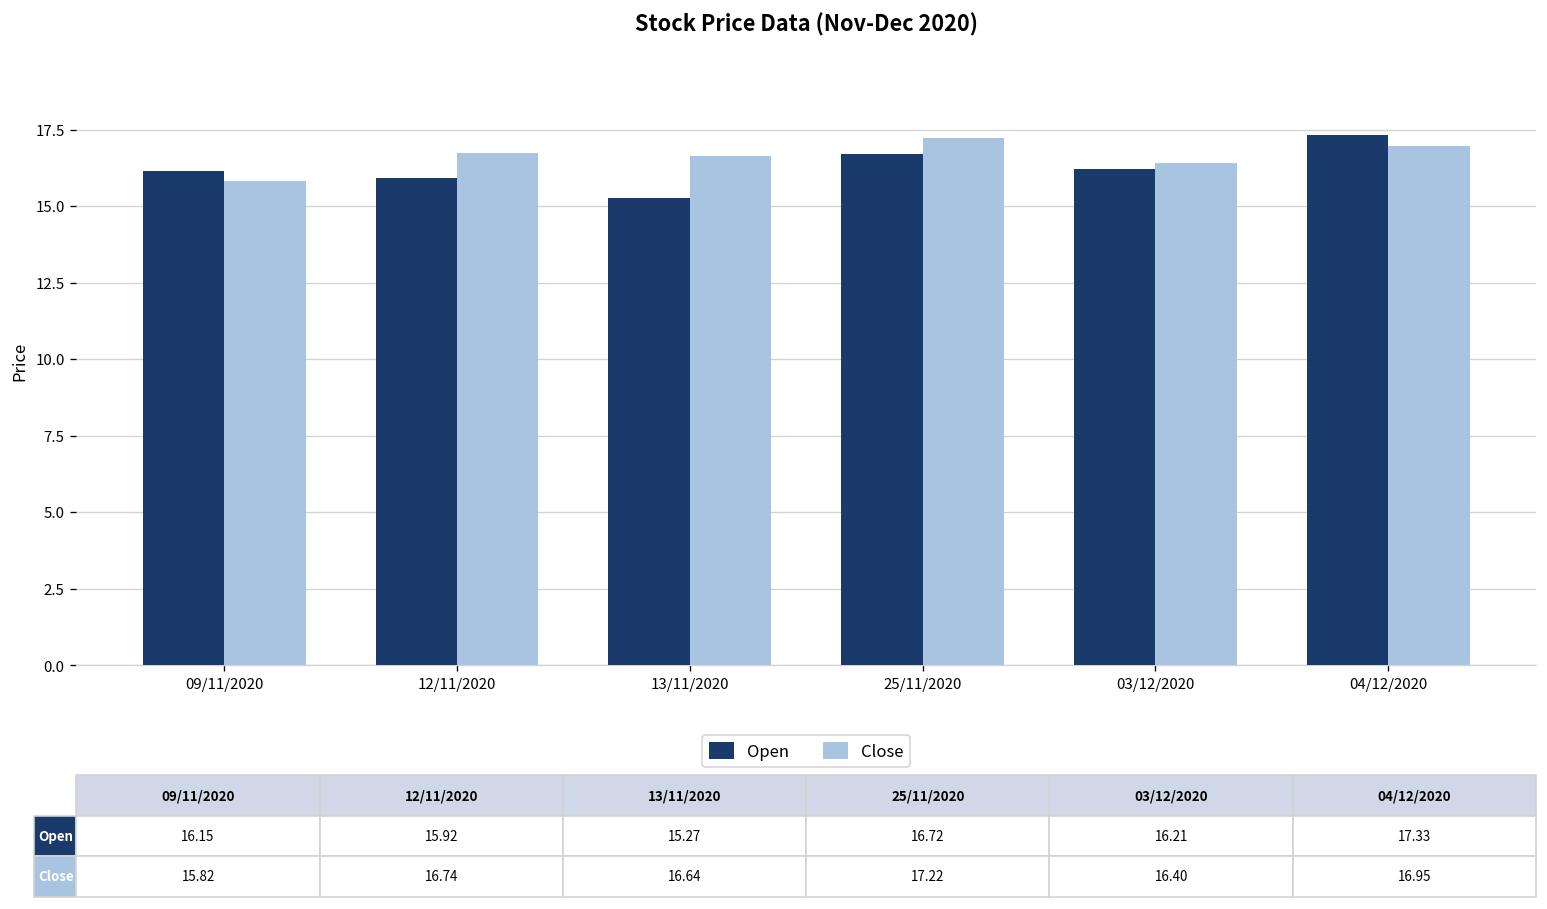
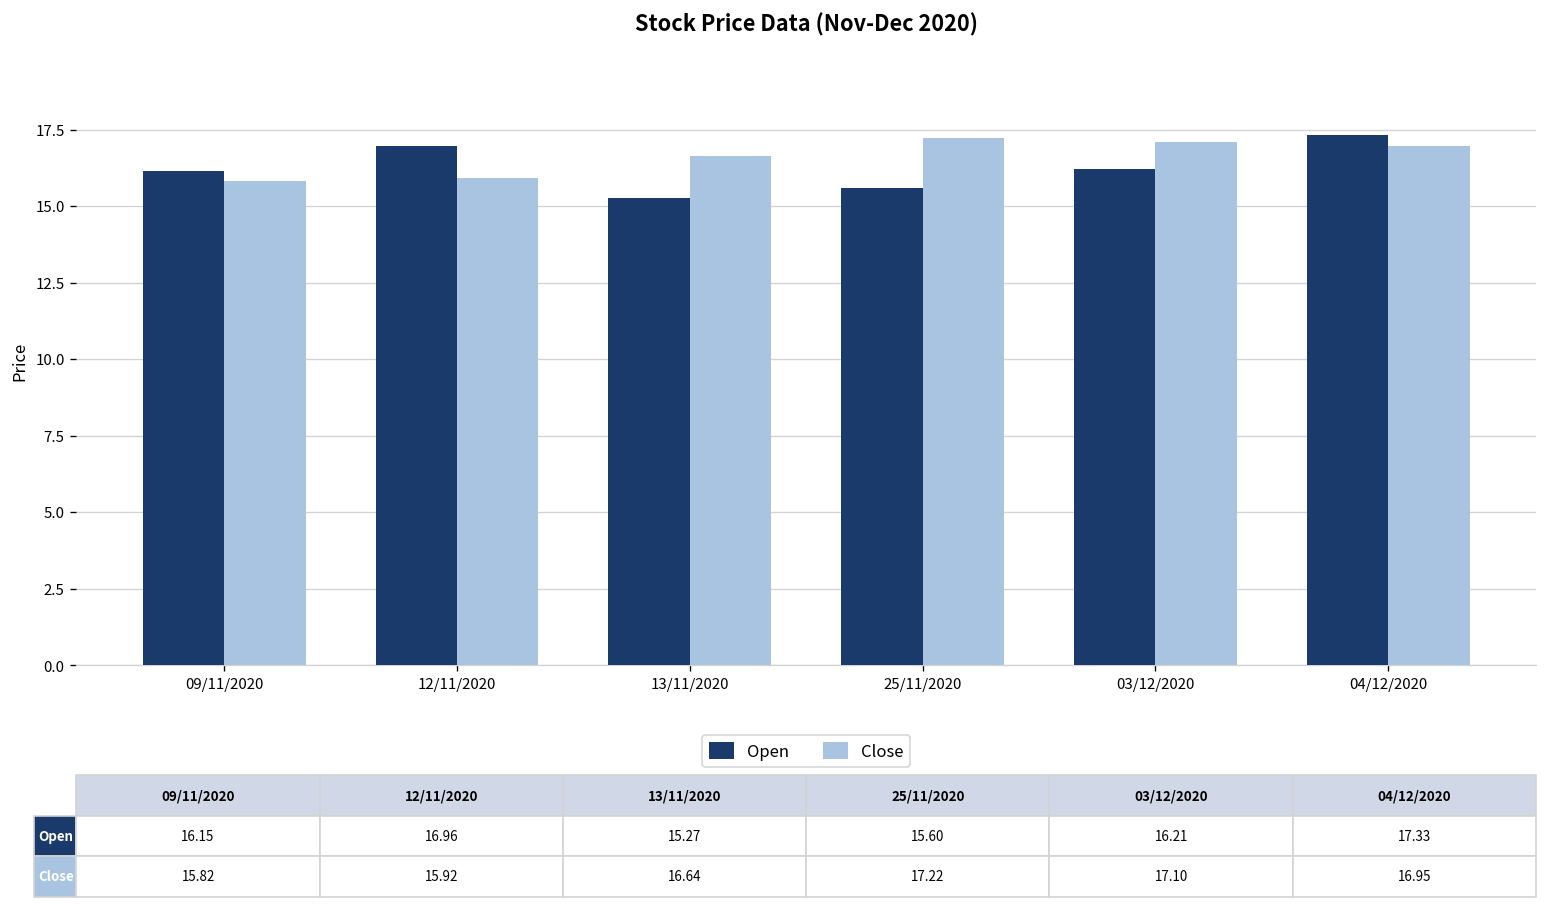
  {
    "Open": {
-     "12/11/2020": 15.92,
-     "25/11/2020": 16.72
+     "12/11/2020": 16.96,
+     "25/11/2020": 15.60
    },
    "Close": {
-     "12/11/2020": 16.74,
-     "03/12/2020": 16.40
+     "12/11/2020": 15.92,
+     "03/12/2020": 17.10
    }
  }
